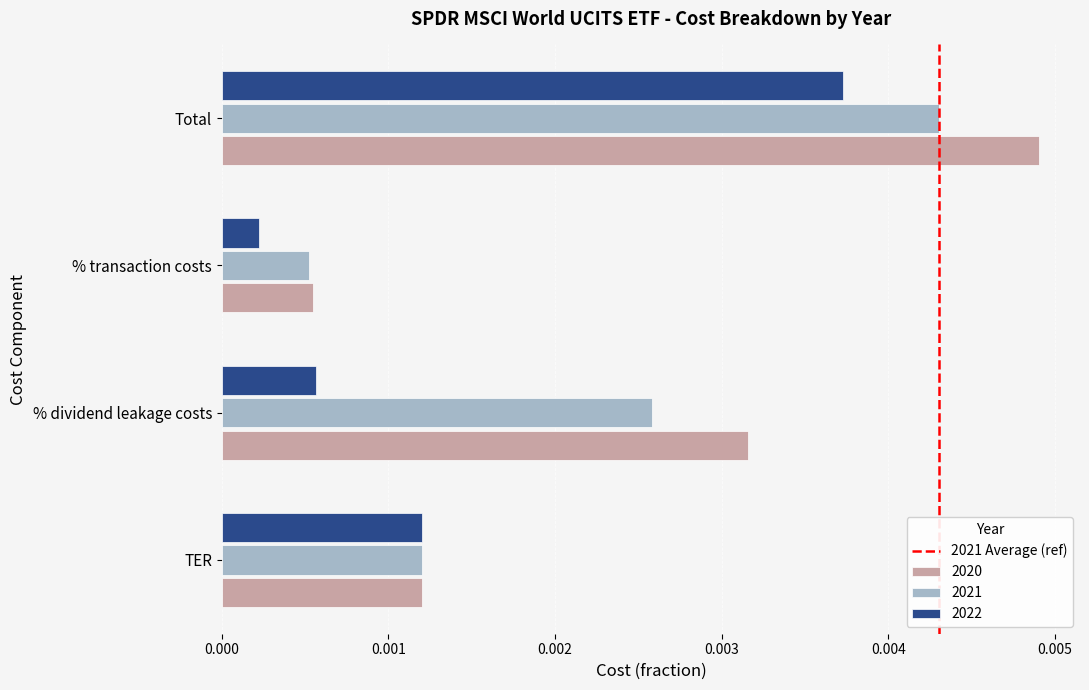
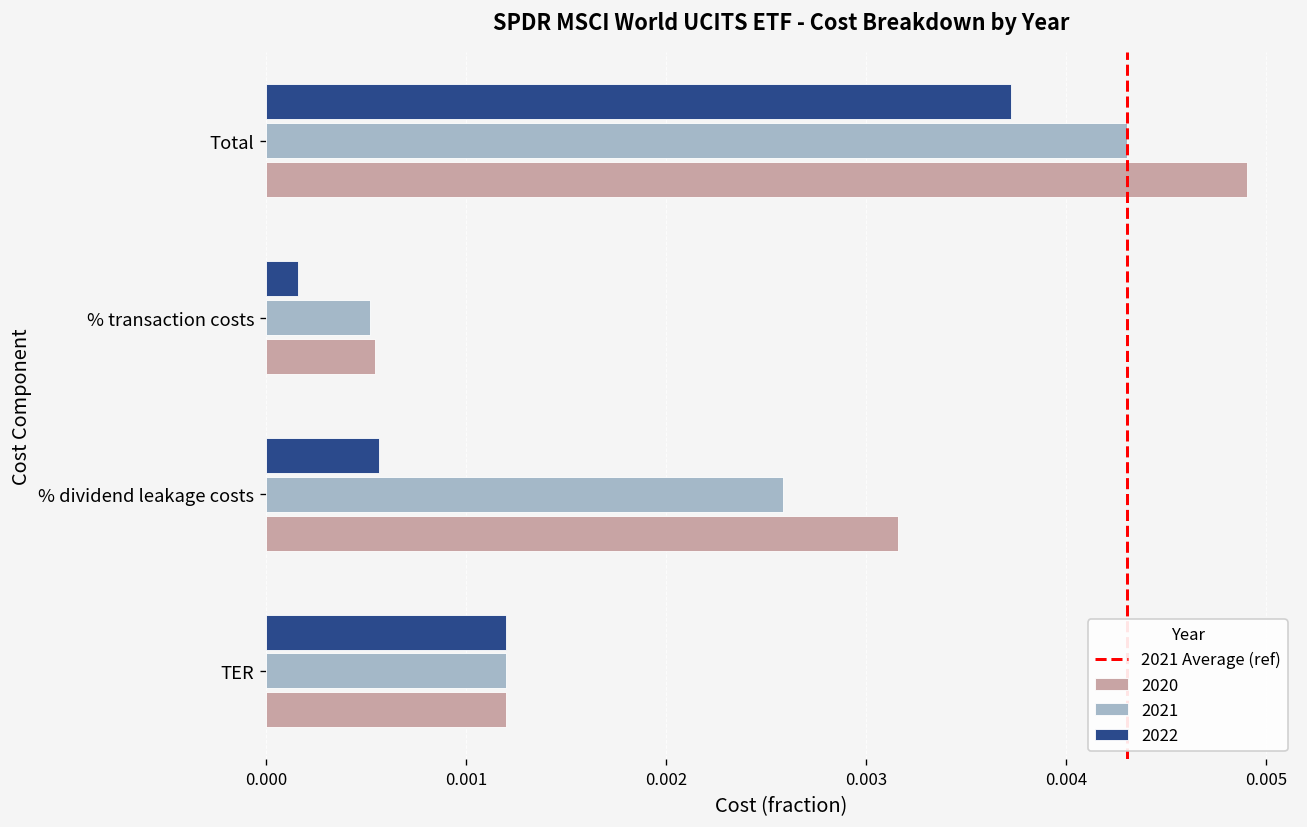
  {
    "2022": {
      "Total": 0.00373,
-     "% transaction costs": 0.00022,
+     "% transaction costs": 0.00016,
      "% dividend leakage costs": 0.00056,
      "TER": 0.00120
    }
  }
